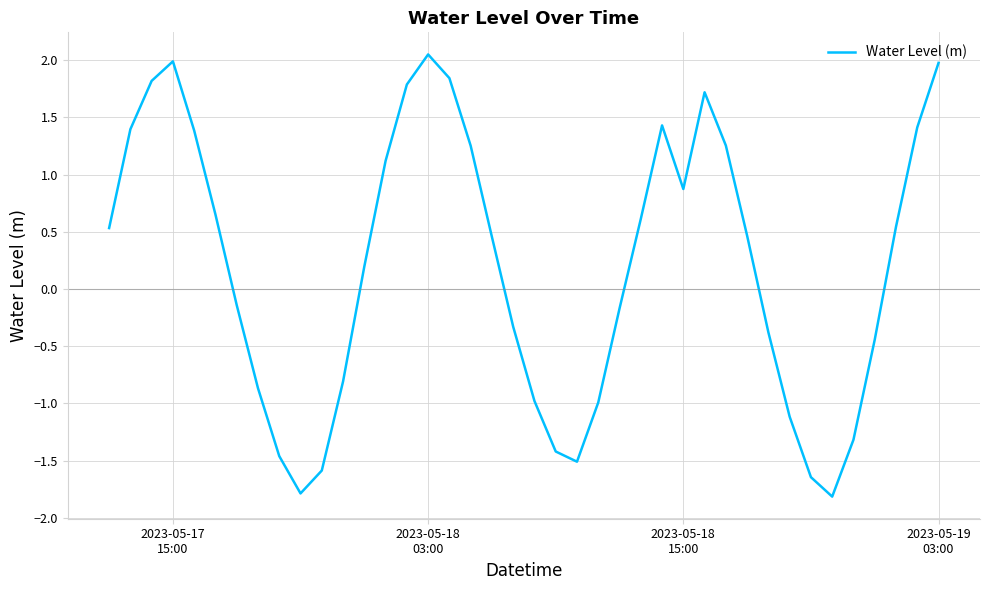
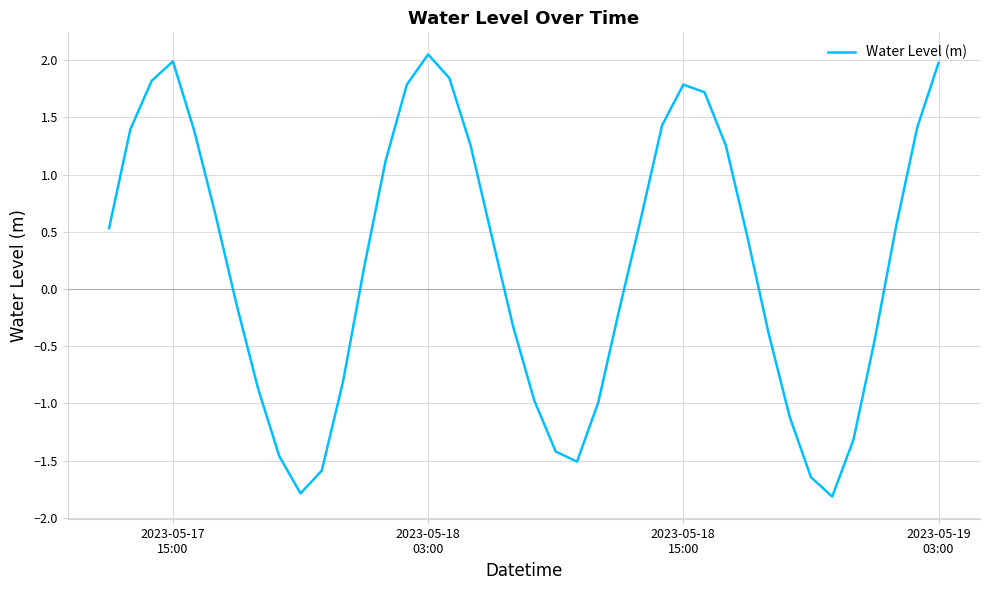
  {
    "2023-05-17 15:00": 1.99,
    "2023-05-18 03:00": 2.05,
-   "2023-05-18 15:00": 0.87,
+   "2023-05-18 15:00": 1.79,
    "2023-05-19 03:00": 1.98
  }
